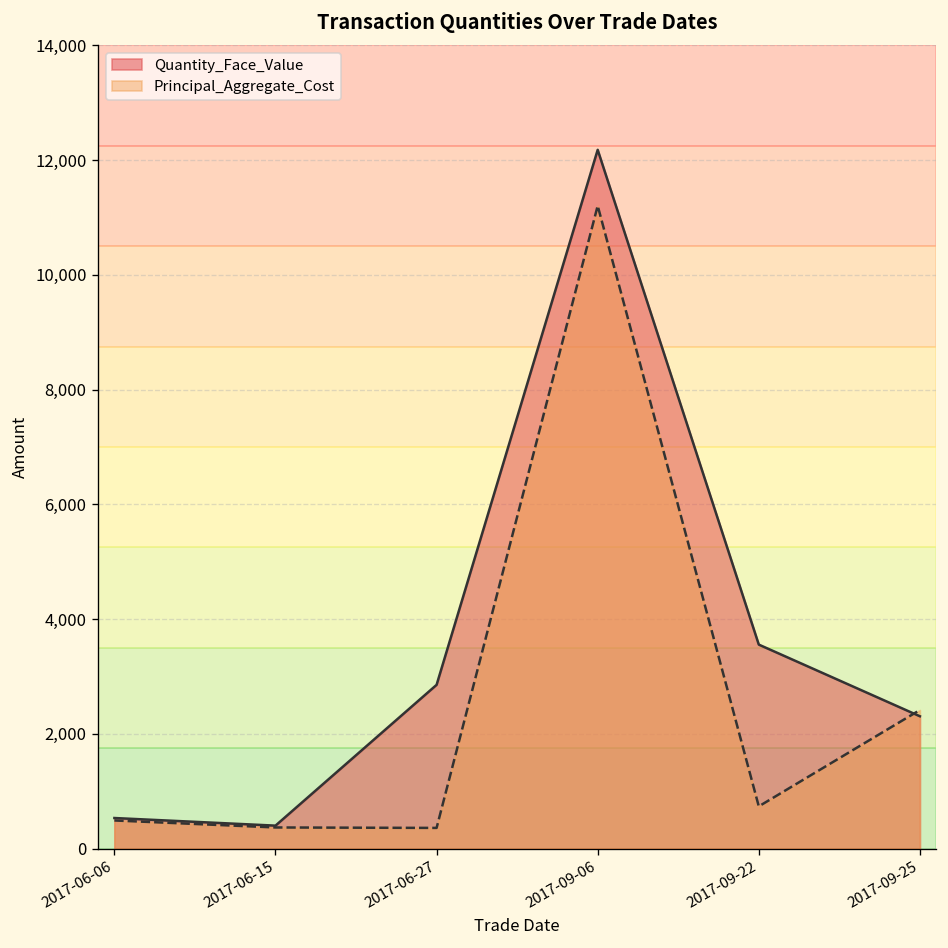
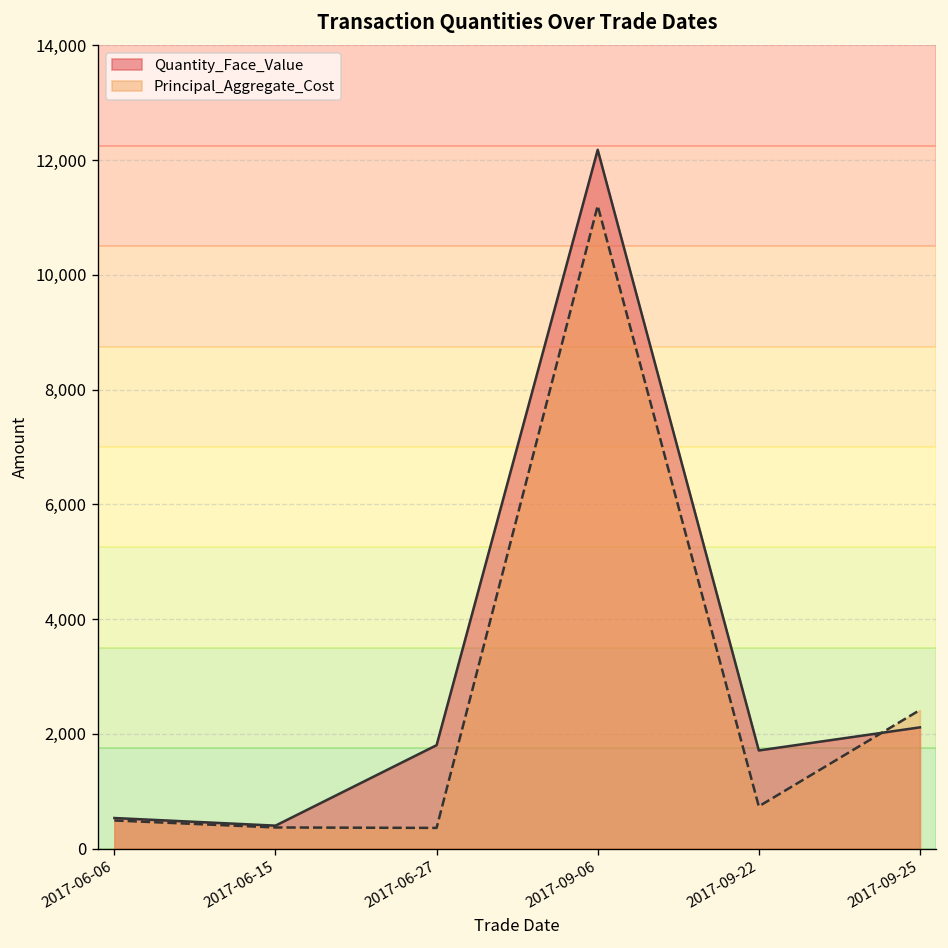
  {
    "Quantity_Face_Value": {
-     "2017-06-27": "2,900",
+     "2017-06-27": "1,800",
      "2017-09-06": "12,200",
-     "2017-09-22": "3,600",
-     "2017-09-25": "2,300"
+     "2017-09-22": "1,700",
+     "2017-09-25": "2,100"
    },
    "Principal_Aggregate_Cost": {
      "2017-06-27": "400",
      "2017-09-06": "11,200",
      "2017-09-22": "700",
      "2017-09-25": "2,400"
    }
  }
